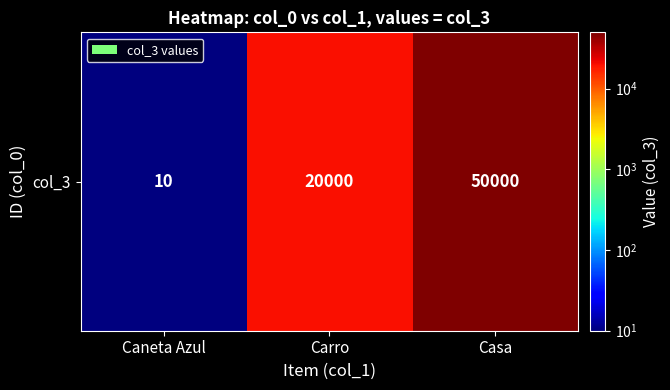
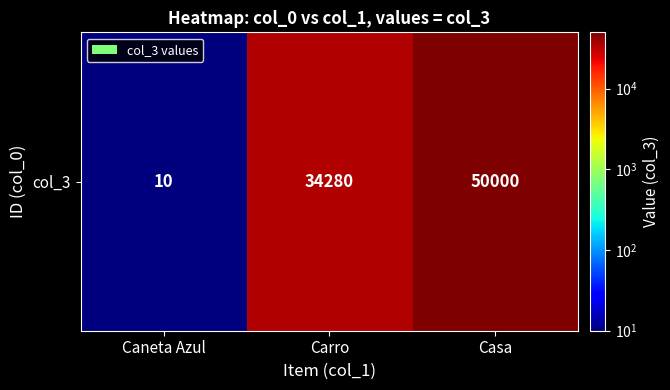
  {
    "col_3": {
      "Caneta Azul": 10,
-     "Carro": 20000,
+     "Carro": 34280,
      "Casa": 50000
    }
  }
